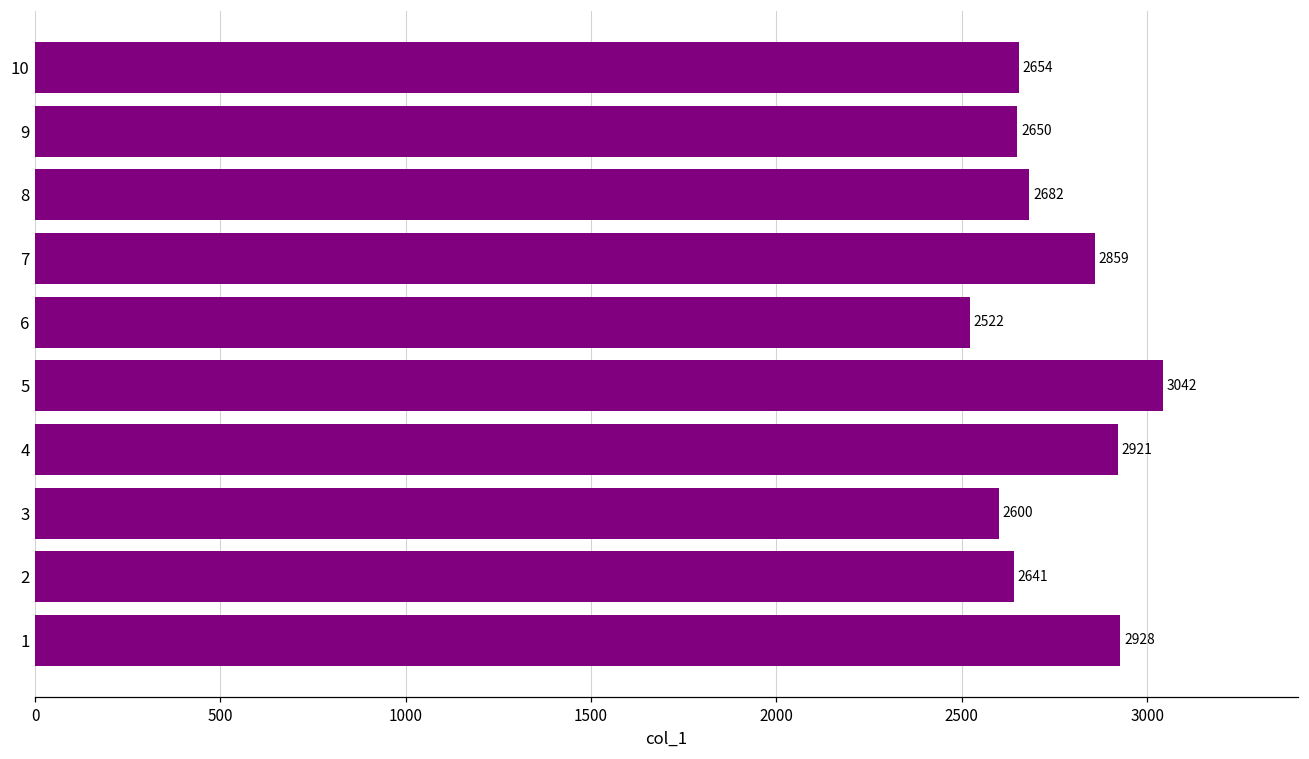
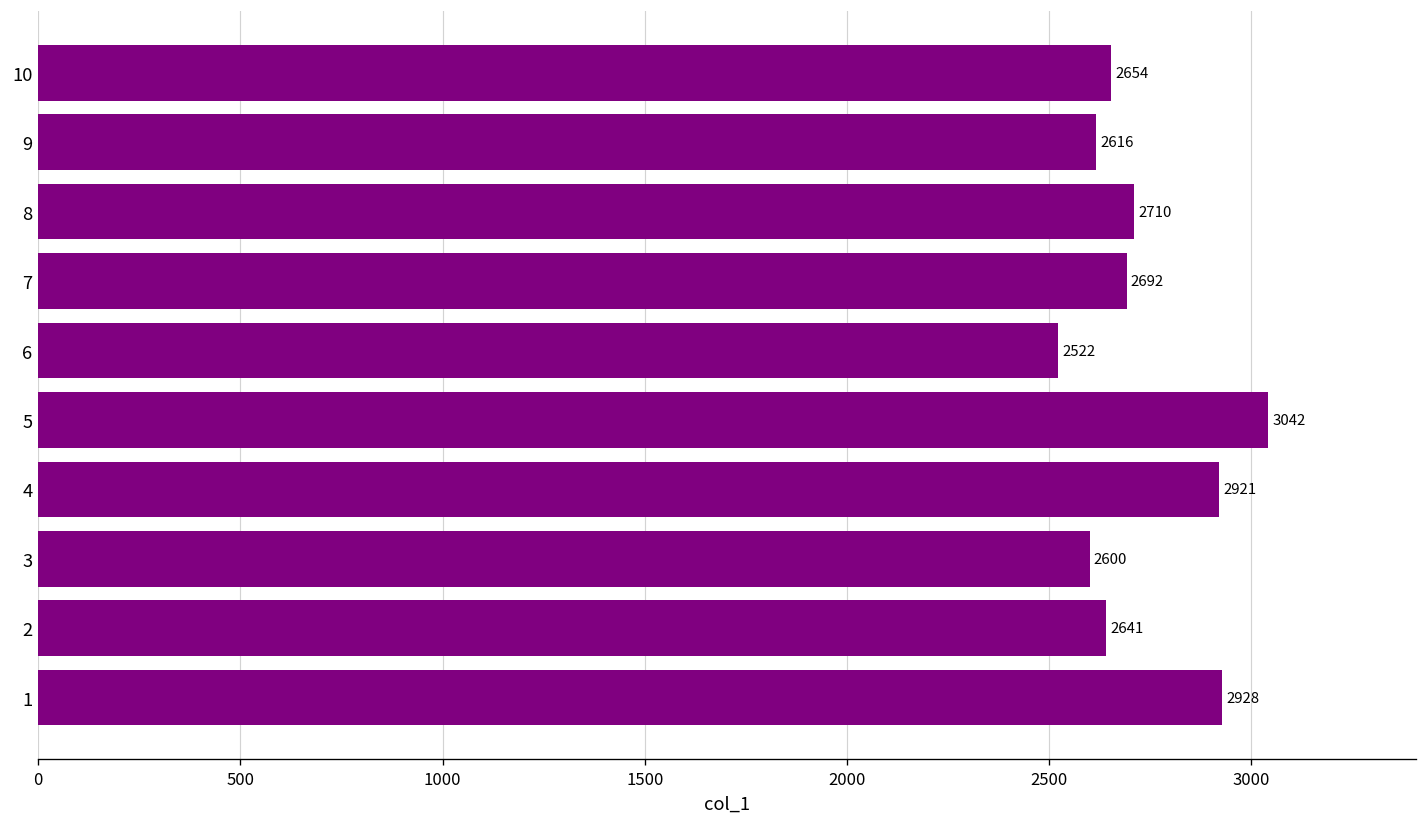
  {
    "10": 2654,
-   "9": 2650,
-   "8": 2682,
-   "7": 2859,
+   "9": 2616,
+   "8": 2710,
+   "7": 2692,
    "6": 2522,
    "5": 3042,
    "4": 2921,
    "3": 2600,
    "2": 2641,
    "1": 2928
  }
